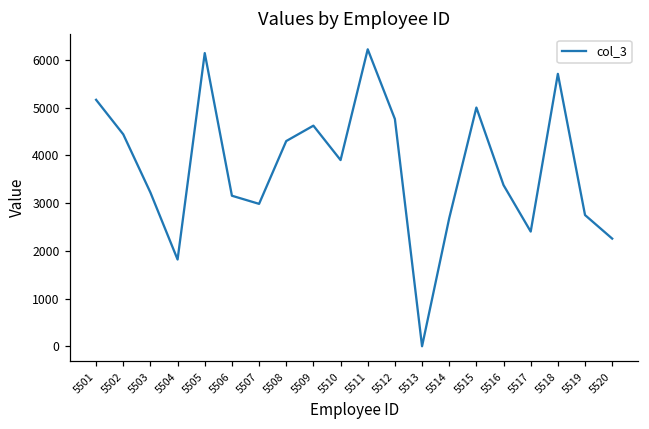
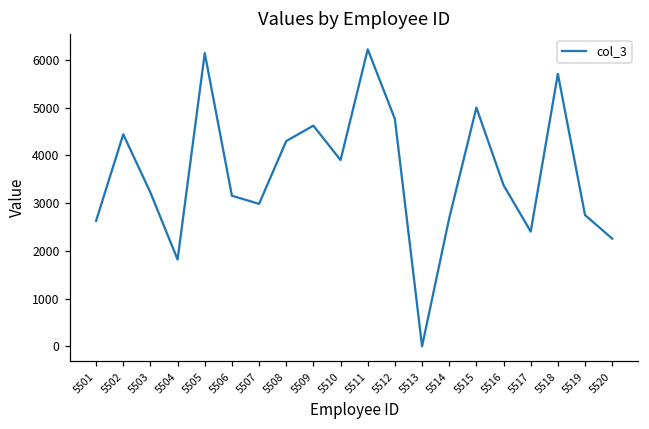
  {
-   "5501": 5200,
+   "5501": 2600,
    "5502": 4400,
    "5503": 3200,
    "5504": 1800,
    "5505": 6100,
    "5506": 3200,
    "5507": 3000,
    "5508": 4300,
    "5509": 4600,
    "5510": 3900,
    "5511": 6200,
    "5512": 4800,
    "5513": 0,
    "5514": 2700,
    "5515": 5000,
    "5516": 3400,
    "5517": 2400,
    "5518": 5700,
    "5519": 2700,
    "5520": 2300
  }
